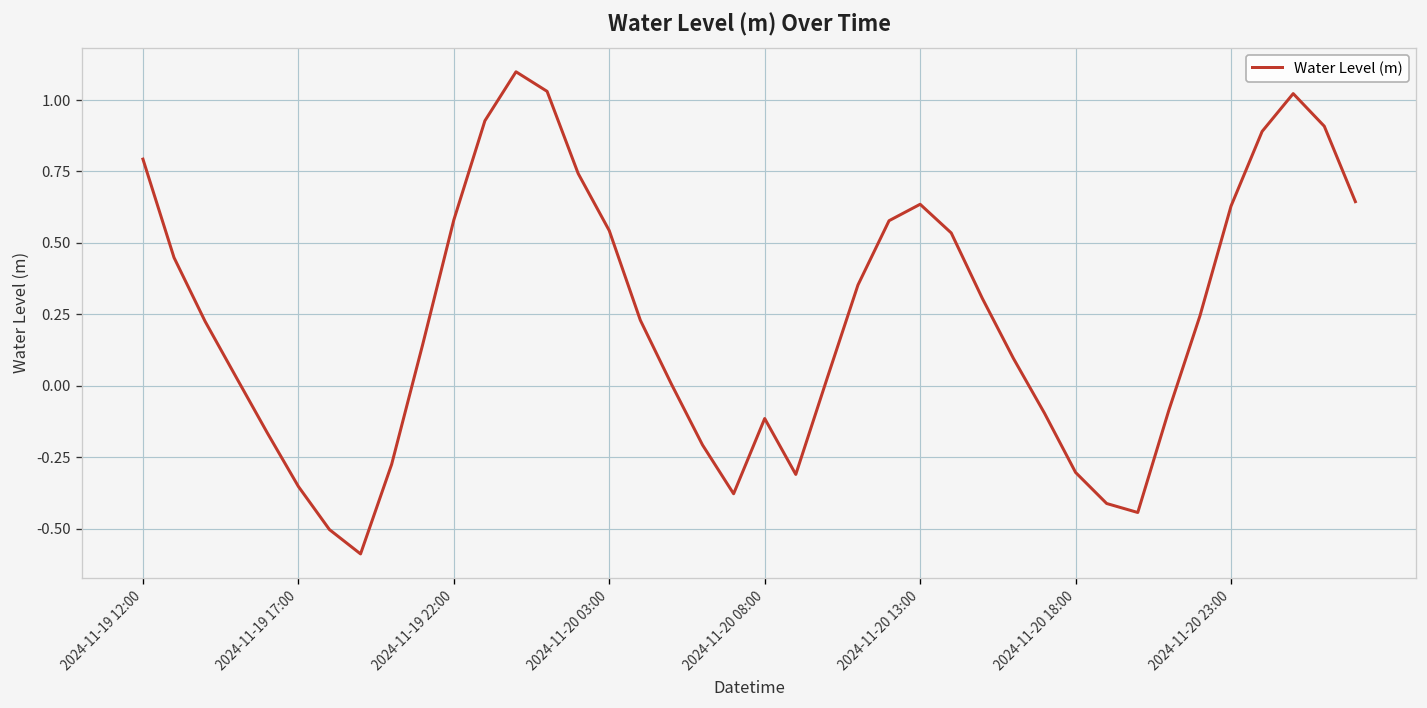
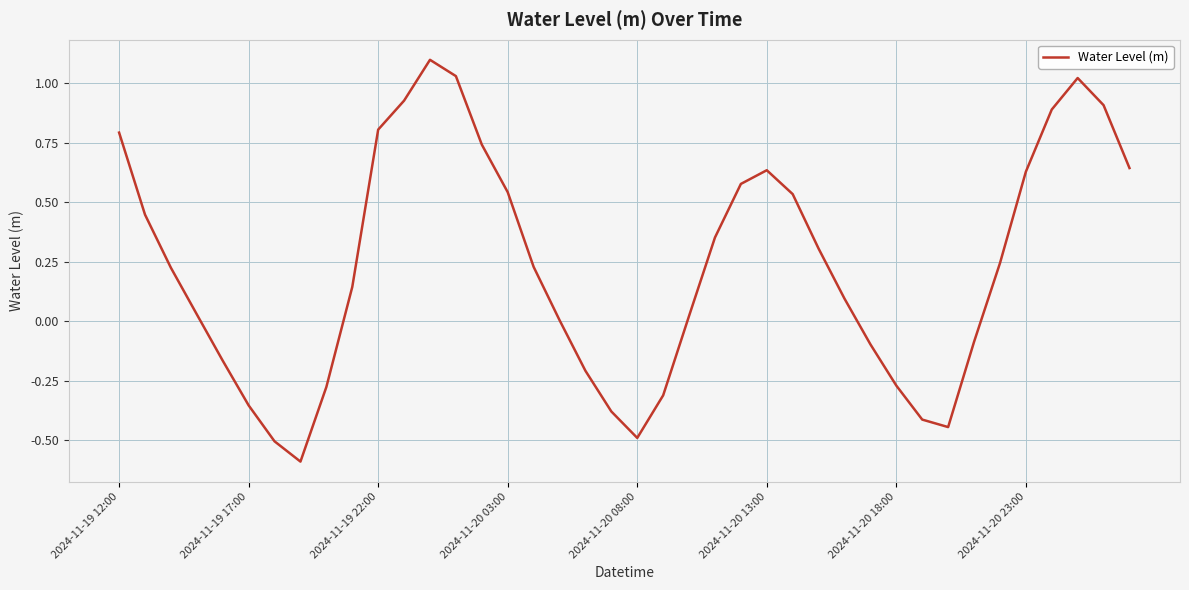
  {
    "2024-11-19 12:00": 0.79,
    "2024-11-19 17:00": -0.35,
-   "2024-11-19 22:00": 0.58,
+   "2024-11-19 22:00": 0.81,
    "2024-11-20 03:00": 0.54,
-   "2024-11-20 08:00": -0.11,
+   "2024-11-20 08:00": -0.49,
    "2024-11-20 13:00": 0.64,
-   "2024-11-20 18:00": -0.30,
+   "2024-11-20 18:00": -0.27,
    "2024-11-20 23:00": 0.63
  }
